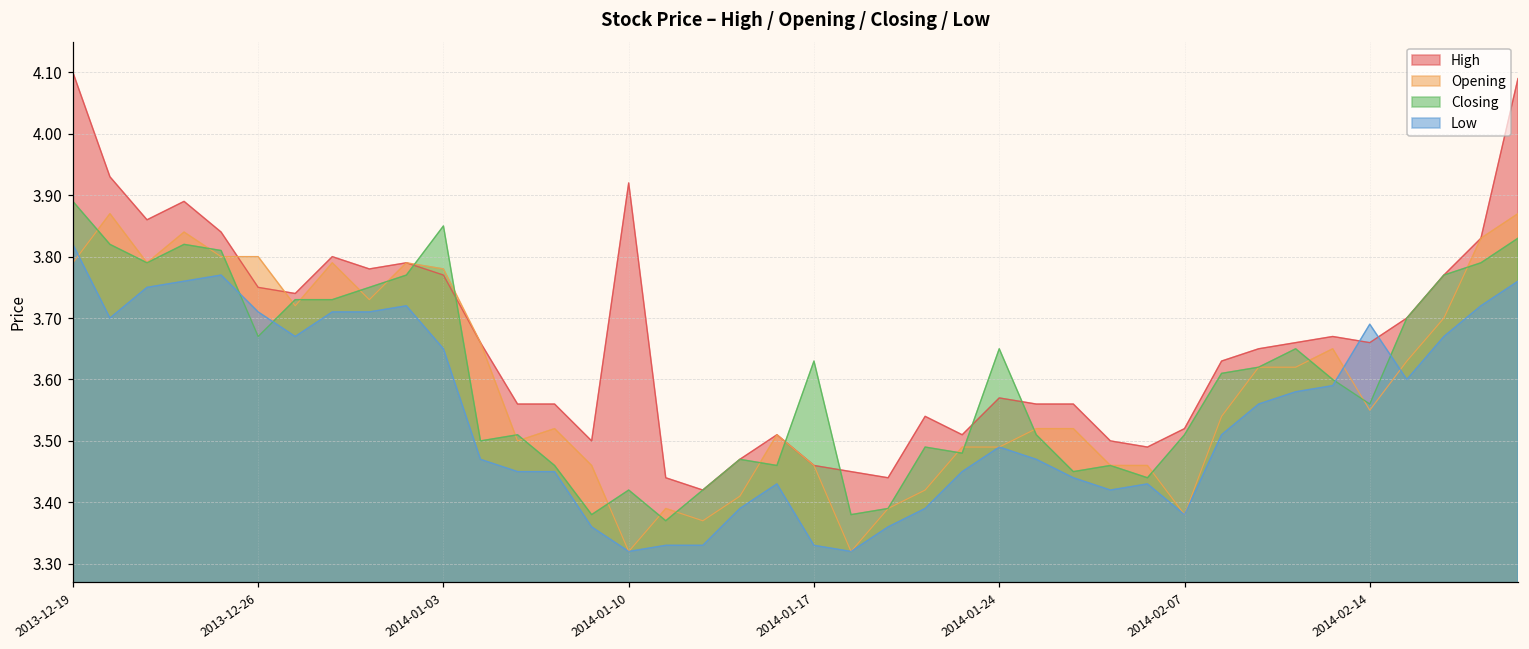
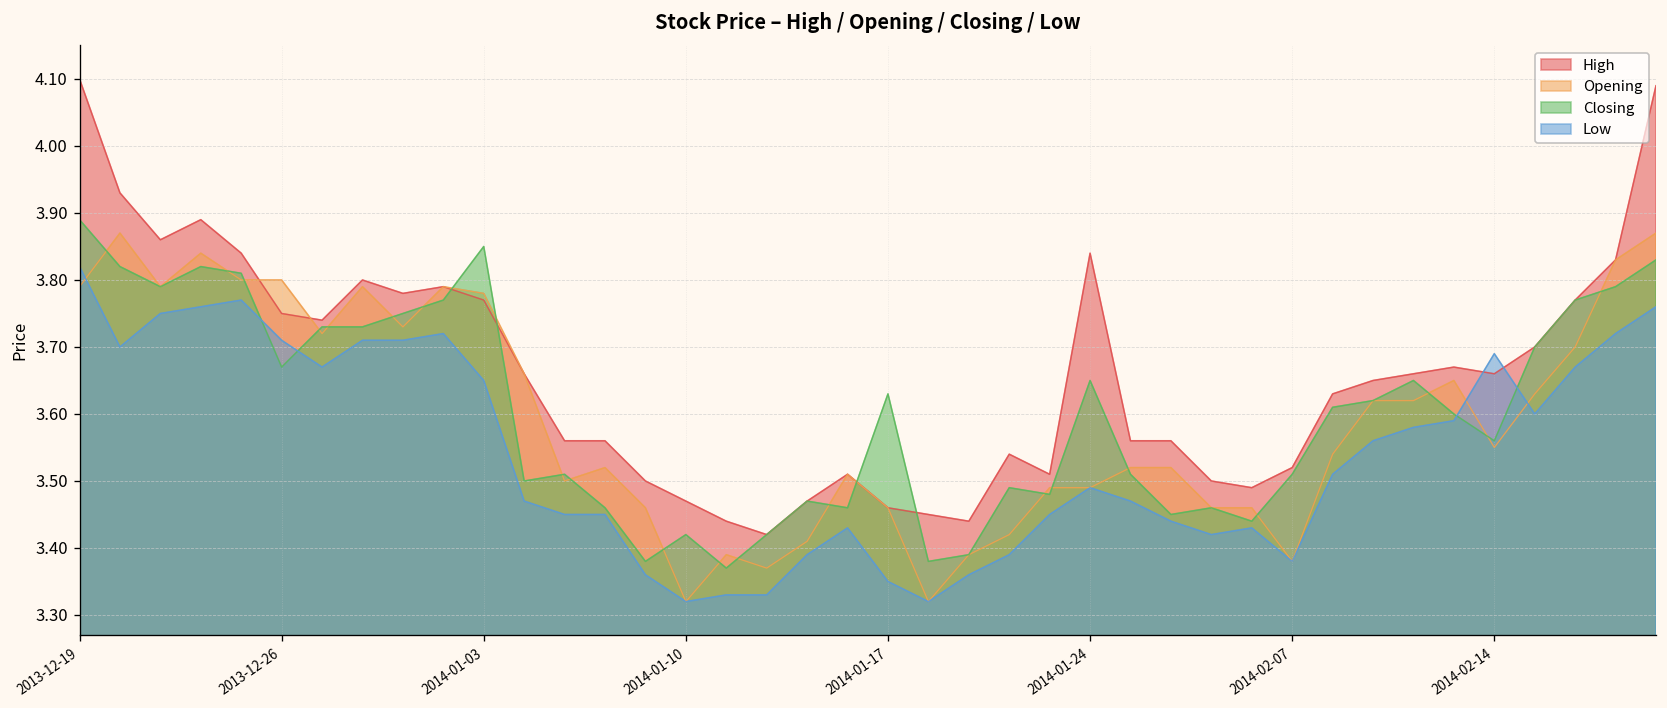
  {
    "High": {
      "2013-12-19": 4.10,
      "2013-12-26": 3.75,
      "2014-01-03": 3.77,
-     "2014-01-10": 3.92,
-     "2014-01-24": 3.57,
+     "2014-01-10": 3.47,
+     "2014-01-24": 3.84,
      "2014-02-07": 3.52,
      "2014-02-14": 3.66
    },
    "Opening": {
      "2013-12-19": 3.79,
      "2013-12-26": 3.80,
      "2014-01-03": 3.78,
      "2014-02-14": 3.55
    },
    "Closing": {
      "2013-12-19": 3.89,
      "2013-12-26": 3.67,
      "2014-01-03": 3.85,
      "2014-01-10": 3.42,
      "2014-01-17": 3.63,
      "2014-01-24": 3.65,
      "2014-02-07": 3.51,
      "2014-02-14": 3.56
    },
    "Low": {
      "2013-12-19": 3.82,
      "2013-12-26": 3.71,
      "2014-01-03": 3.65,
-     "2014-01-17": 3.33,
+     "2014-01-17": 3.35,
      "2014-02-14": 3.69
    }
  }
